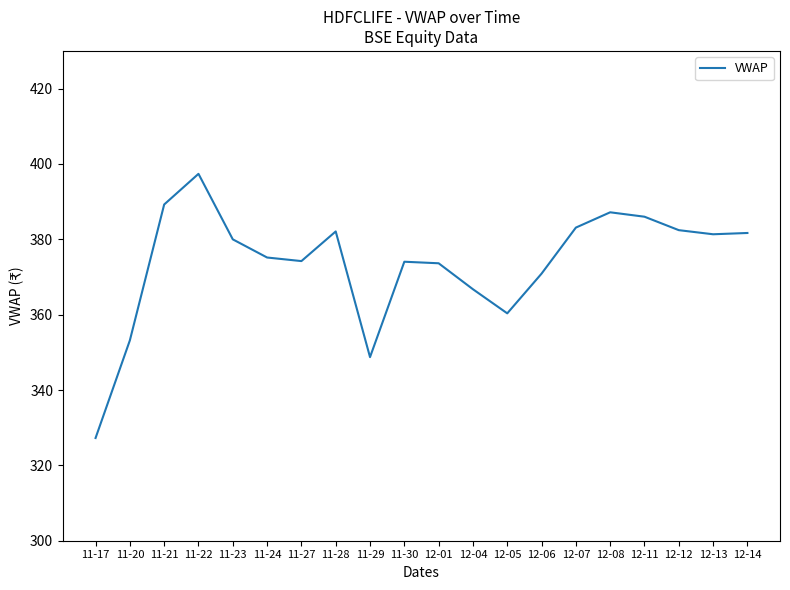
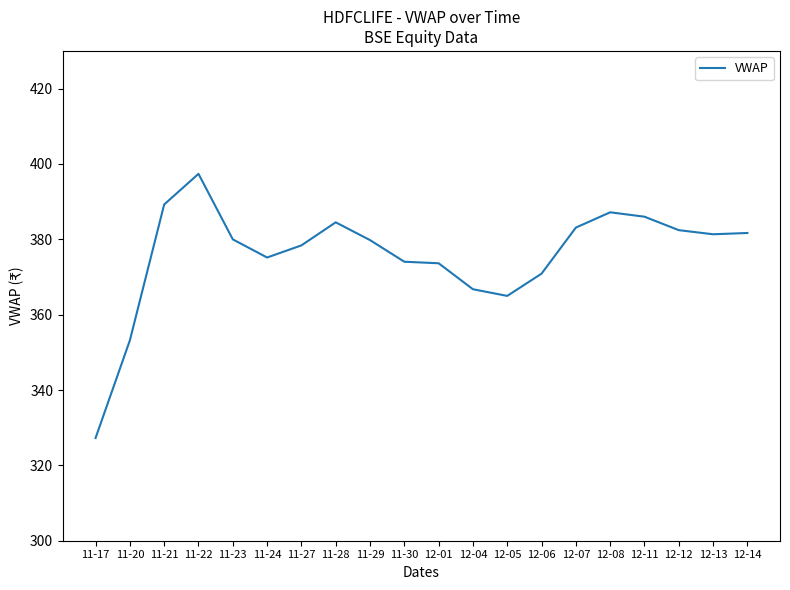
  {
    "11-17": 327,
    "11-20": 353,
    "11-21": 389,
    "11-22": 397,
    "11-23": 380,
    "11-24": 375,
-   "11-27": 374,
-   "11-28": 382,
-   "11-29": 349,
+   "11-27": 378,
+   "11-28": 385,
+   "11-29": 380,
    "11-30": 374,
    "12-01": 374,
    "12-04": 367,
-   "12-05": 360,
+   "12-05": 365,
    "12-06": 371,
    "12-07": 383,
    "12-08": 387,
    "12-11": 386,
    "12-12": 382,
    "12-13": 381,
    "12-14": 382
  }
